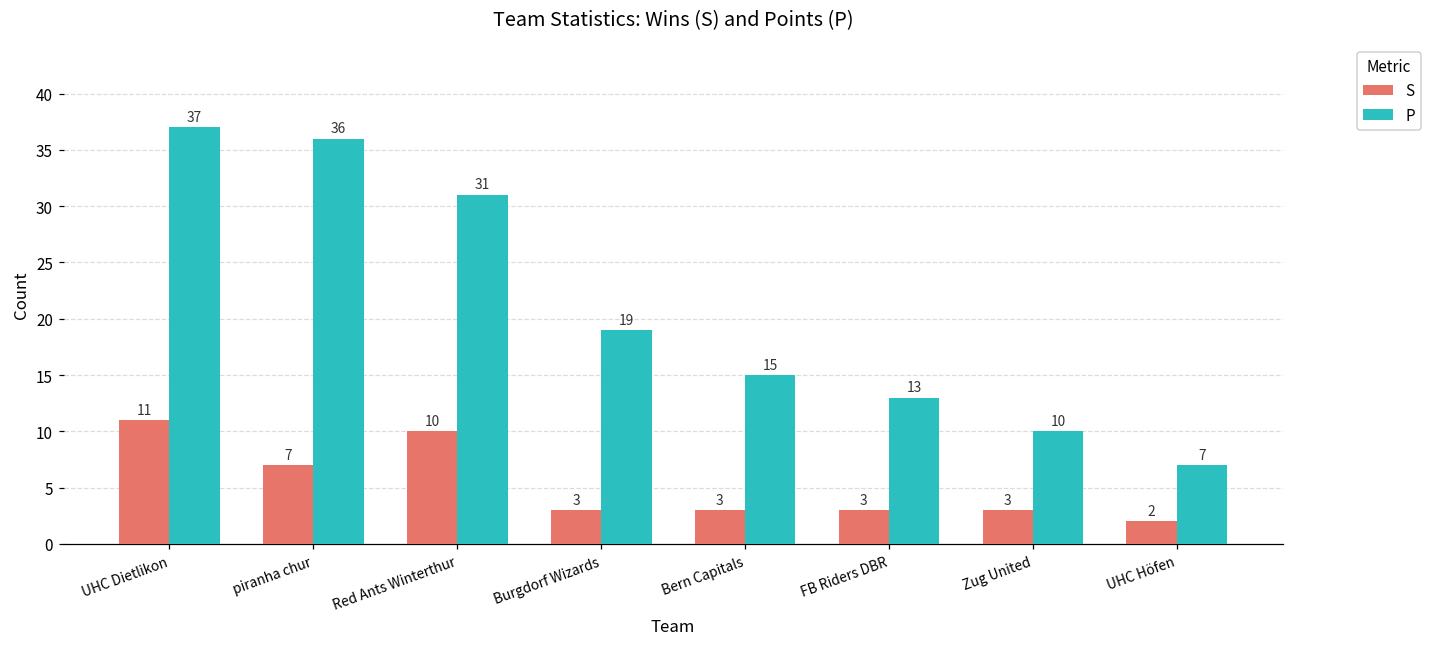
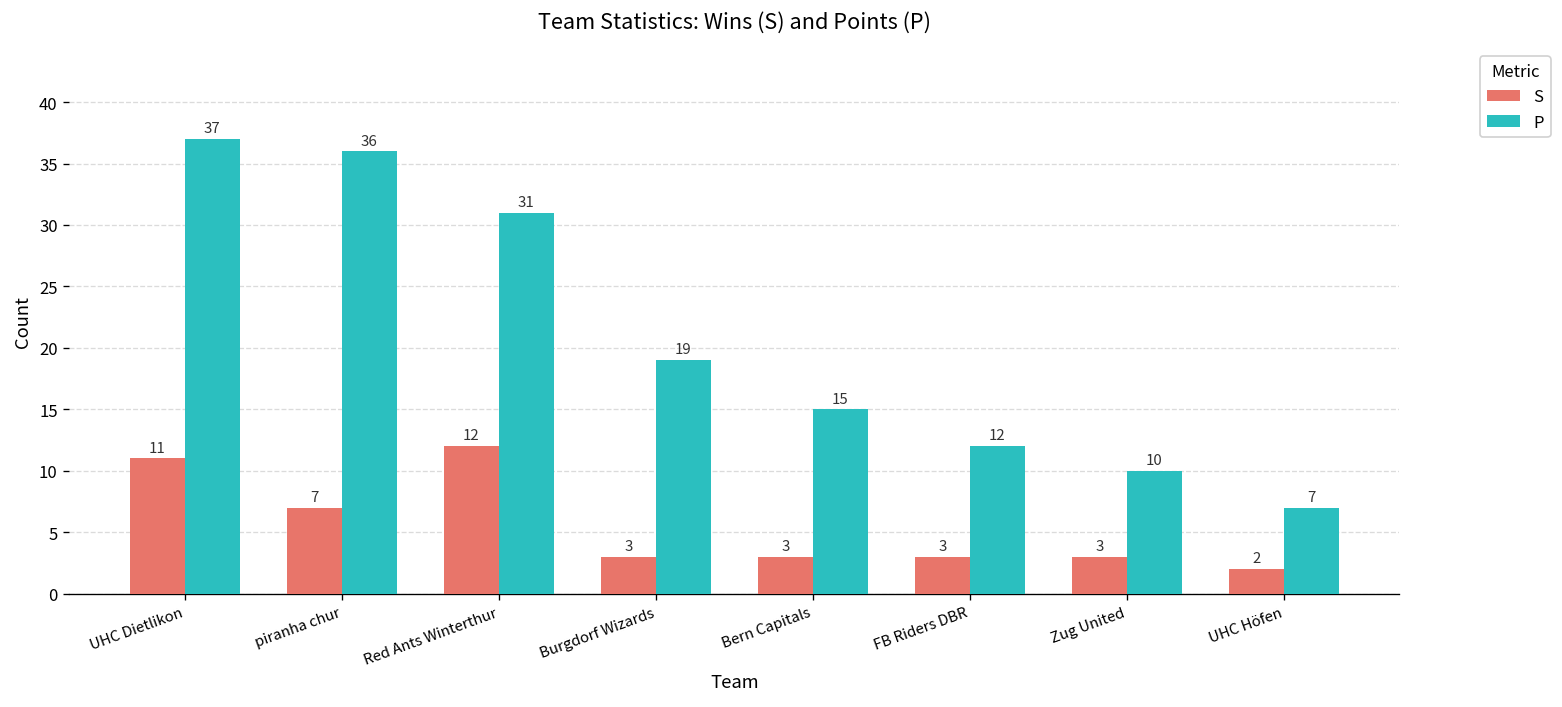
  {
    "S": {
      "UHC Dietlikon": 11,
      "piranha chur": 7,
-     "Red Ants Winterthur": 10,
+     "Red Ants Winterthur": 12,
      "Burgdorf Wizards": 3,
      "Bern Capitals": 3,
      "FB Riders DBR": 3,
      "Zug United": 3,
      "UHC Höfen": 2
    },
    "P": {
      "UHC Dietlikon": 37,
      "piranha chur": 36,
      "Red Ants Winterthur": 31,
      "Burgdorf Wizards": 19,
      "Bern Capitals": 15,
-     "FB Riders DBR": 13,
+     "FB Riders DBR": 12,
      "Zug United": 10,
      "UHC Höfen": 7
    }
  }
